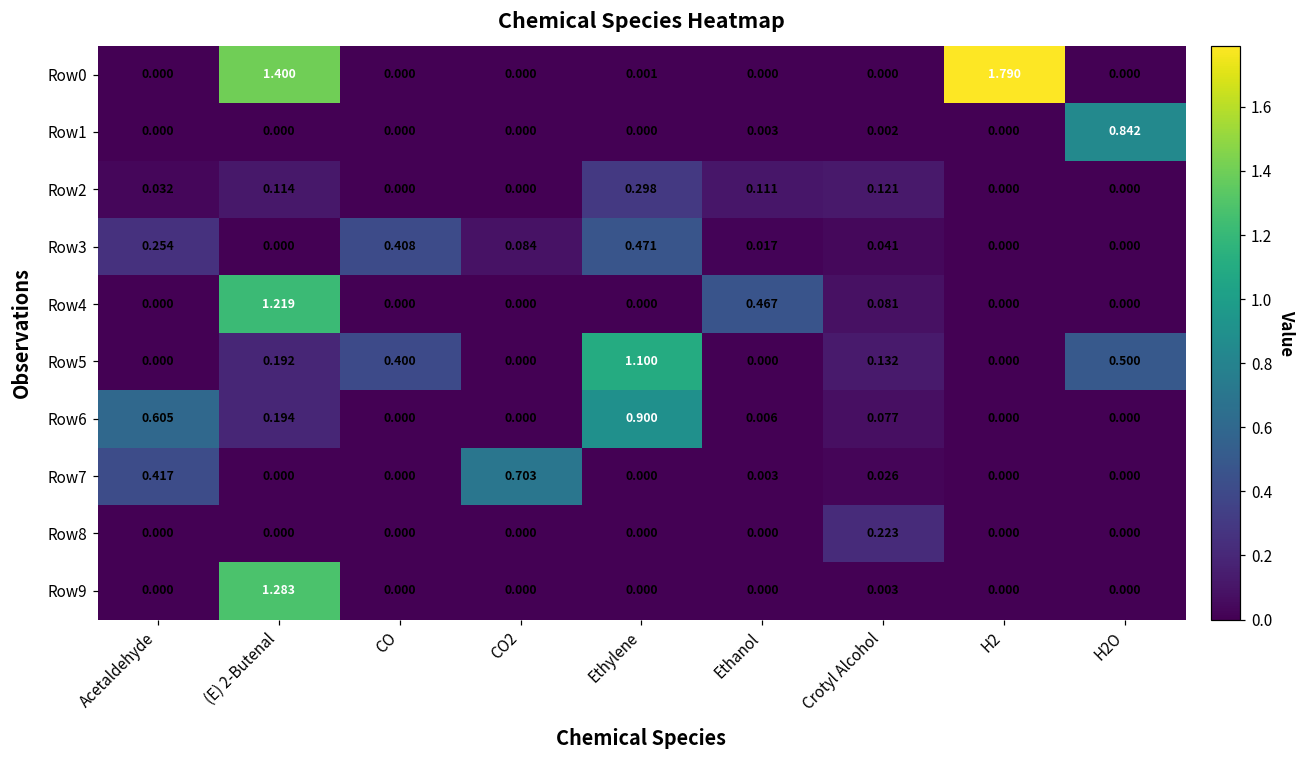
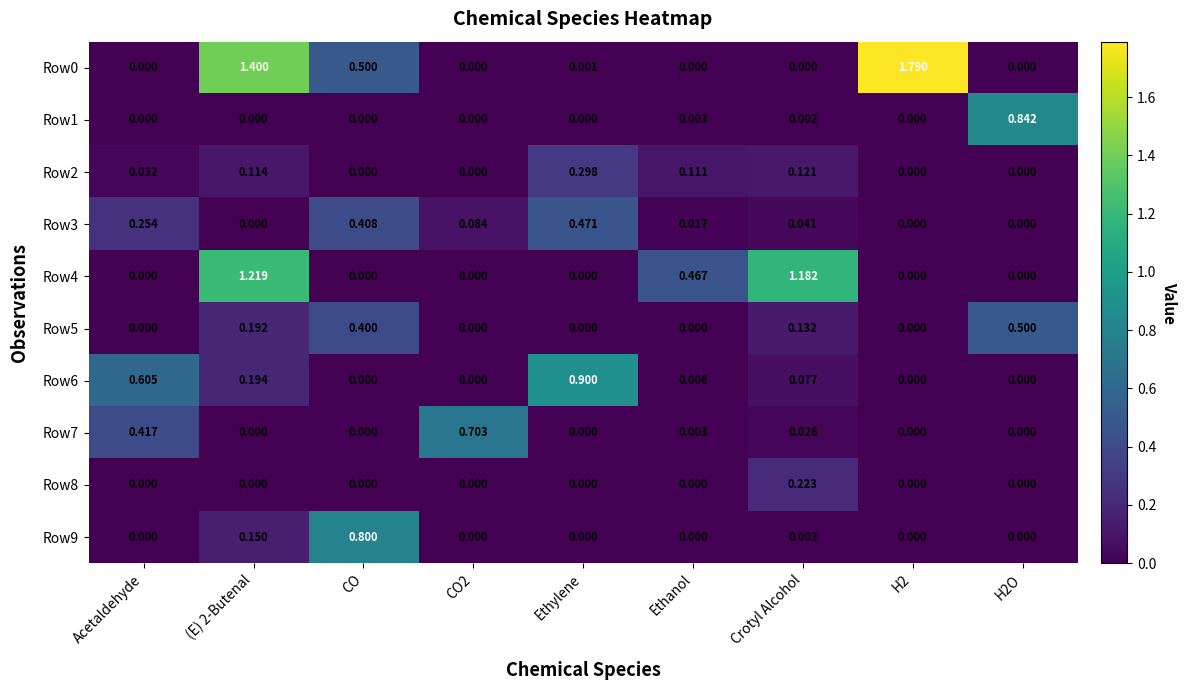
  {
    "Row0": {
      "Acetaldehyde": 0.000,
      "(E) 2-Butenal": 1.400,
-     "CO": 0.000,
+     "CO": 0.500,
      "CO2": 0.000,
      "Ethylene": 0.001,
      "Ethanol": 0.000,
      "Crotyl Alcohol": 0.000,
      "H2": 1.790,
      "H2O": 0.000
    },
    "Row1": {
      "Acetaldehyde": 0.000,
      "(E) 2-Butenal": 0.000,
      "CO": 0.000,
      "CO2": 0.000,
      "Ethylene": 0.000,
      "Ethanol": 0.003,
      "Crotyl Alcohol": 0.002,
      "H2": 0.000,
      "H2O": 0.842
    },
    "Row2": {
      "Acetaldehyde": 0.032,
      "(E) 2-Butenal": 0.114,
      "CO": 0.000,
      "CO2": 0.000,
      "Ethylene": 0.298,
      "Ethanol": 0.111,
      "Crotyl Alcohol": 0.121,
      "H2": 0.000,
      "H2O": 0.000
    },
    "Row3": {
      "Acetaldehyde": 0.254,
      "(E) 2-Butenal": 0.000,
      "CO": 0.408,
      "CO2": 0.084,
      "Ethylene": 0.471,
      "Ethanol": 0.017,
      "Crotyl Alcohol": 0.041,
      "H2": 0.000,
      "H2O": 0.000
    },
    "Row4": {
      "Acetaldehyde": 0.000,
      "(E) 2-Butenal": 1.219,
      "CO": 0.000,
      "CO2": 0.000,
      "Ethylene": 0.000,
      "Ethanol": 0.467,
-     "Crotyl Alcohol": 0.081,
+     "Crotyl Alcohol": 1.182,
      "H2": 0.000,
      "H2O": 0.000
    },
    "Row5": {
      "Acetaldehyde": 0.000,
      "(E) 2-Butenal": 0.192,
      "CO": 0.400,
      "CO2": 0.000,
-     "Ethylene": 1.100,
+     "Ethylene": 0.000,
      "Ethanol": 0.000,
      "Crotyl Alcohol": 0.132,
      "H2": 0.000,
      "H2O": 0.500
    },
    "Row6": {
      "Acetaldehyde": 0.605,
      "(E) 2-Butenal": 0.194,
      "CO": 0.000,
      "CO2": 0.000,
      "Ethylene": 0.900,
      "Ethanol": 0.006,
      "Crotyl Alcohol": 0.077,
      "H2": 0.000,
      "H2O": 0.000
    },
    "Row7": {
      "Acetaldehyde": 0.417,
      "(E) 2-Butenal": 0.000,
      "CO": 0.000,
      "CO2": 0.703,
      "Ethylene": 0.000,
      "Ethanol": 0.003,
      "Crotyl Alcohol": 0.026,
      "H2": 0.000,
      "H2O": 0.000
    },
    "Row8": {
      "Acetaldehyde": 0.000,
      "(E) 2-Butenal": 0.000,
      "CO": 0.000,
      "CO2": 0.000,
      "Ethylene": 0.000,
      "Ethanol": 0.000,
      "Crotyl Alcohol": 0.223,
      "H2": 0.000,
      "H2O": 0.000
    },
    "Row9": {
      "Acetaldehyde": 0.000,
-     "(E) 2-Butenal": 1.283,
-     "CO": 0.000,
+     "(E) 2-Butenal": 0.150,
+     "CO": 0.800,
      "CO2": 0.000,
      "Ethylene": 0.000,
      "Ethanol": 0.000,
      "Crotyl Alcohol": 0.003,
      "H2": 0.000,
      "H2O": 0.000
    }
  }
